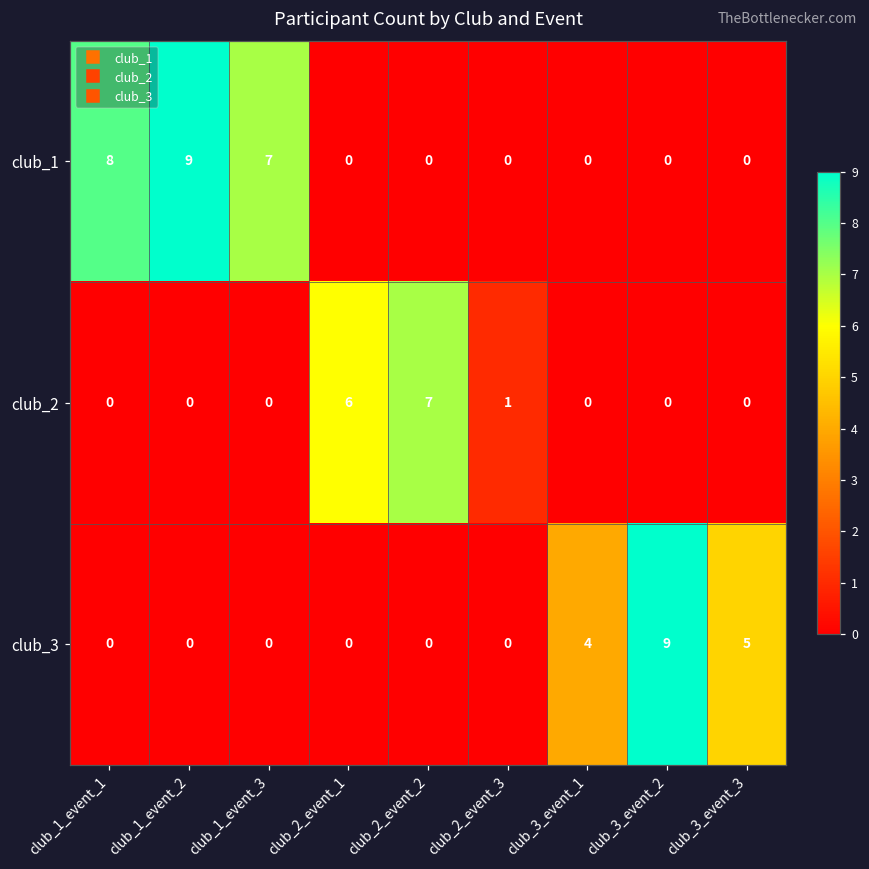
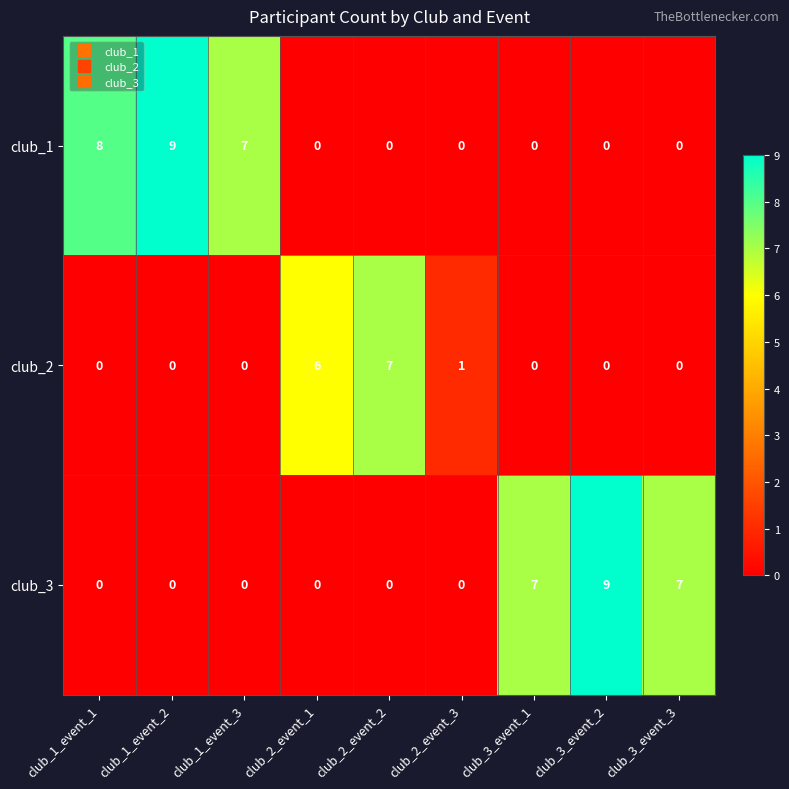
  {
    "club_1": {
      "club_1_event_1": 8,
      "club_1_event_2": 9,
      "club_1_event_3": 7,
      "club_2_event_1": 0,
      "club_2_event_2": 0,
      "club_2_event_3": 0,
      "club_3_event_1": 0,
      "club_3_event_2": 0,
      "club_3_event_3": 0
    },
    "club_2": {
      "club_1_event_1": 0,
      "club_1_event_2": 0,
      "club_1_event_3": 0,
      "club_2_event_1": 6,
      "club_2_event_2": 7,
      "club_2_event_3": 1,
      "club_3_event_1": 0,
      "club_3_event_2": 0,
      "club_3_event_3": 0
    },
    "club_3": {
      "club_1_event_1": 0,
      "club_1_event_2": 0,
      "club_1_event_3": 0,
      "club_2_event_1": 0,
      "club_2_event_2": 0,
      "club_2_event_3": 0,
-     "club_3_event_1": 4,
+     "club_3_event_1": 7,
      "club_3_event_2": 9,
-     "club_3_event_3": 5
+     "club_3_event_3": 7
    }
  }
